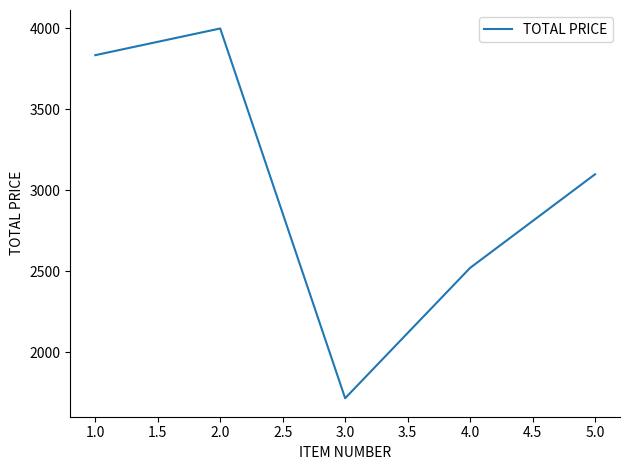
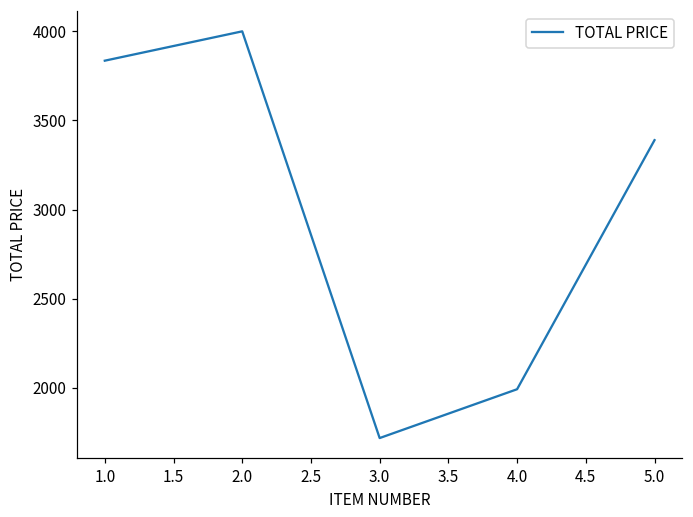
  {
    "1.0": 3840,
    "2.0": 4000,
    "3.0": 1720,
-   "4.0": 2520,
-   "5.0": 3100
+   "4.0": 1990,
+   "5.0": 3390
  }
